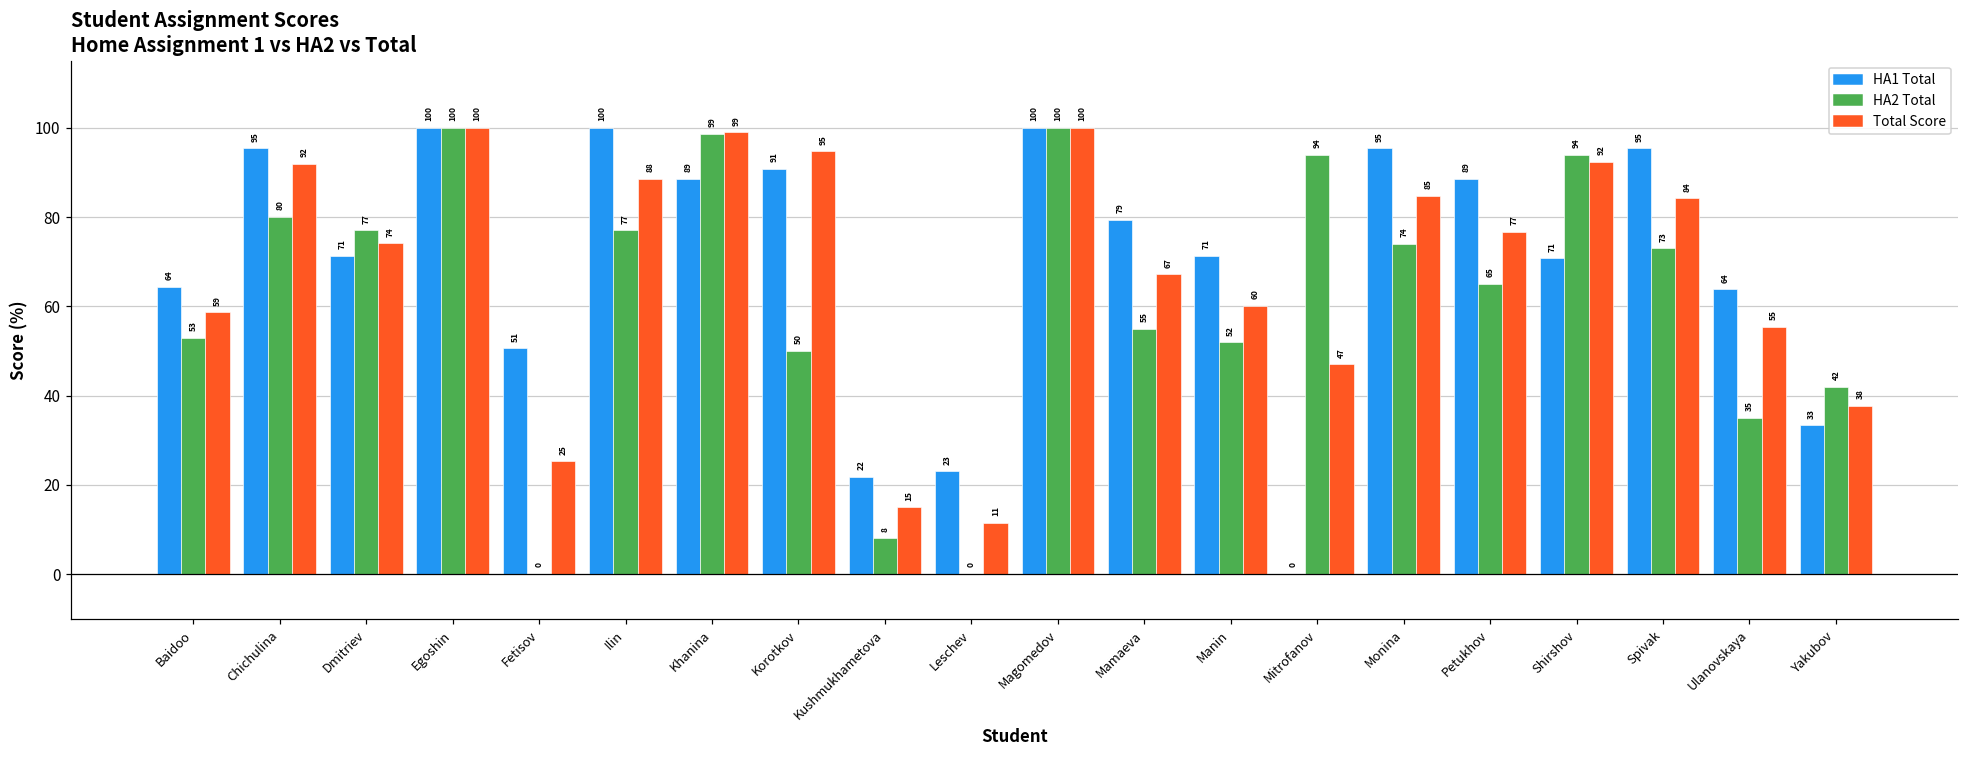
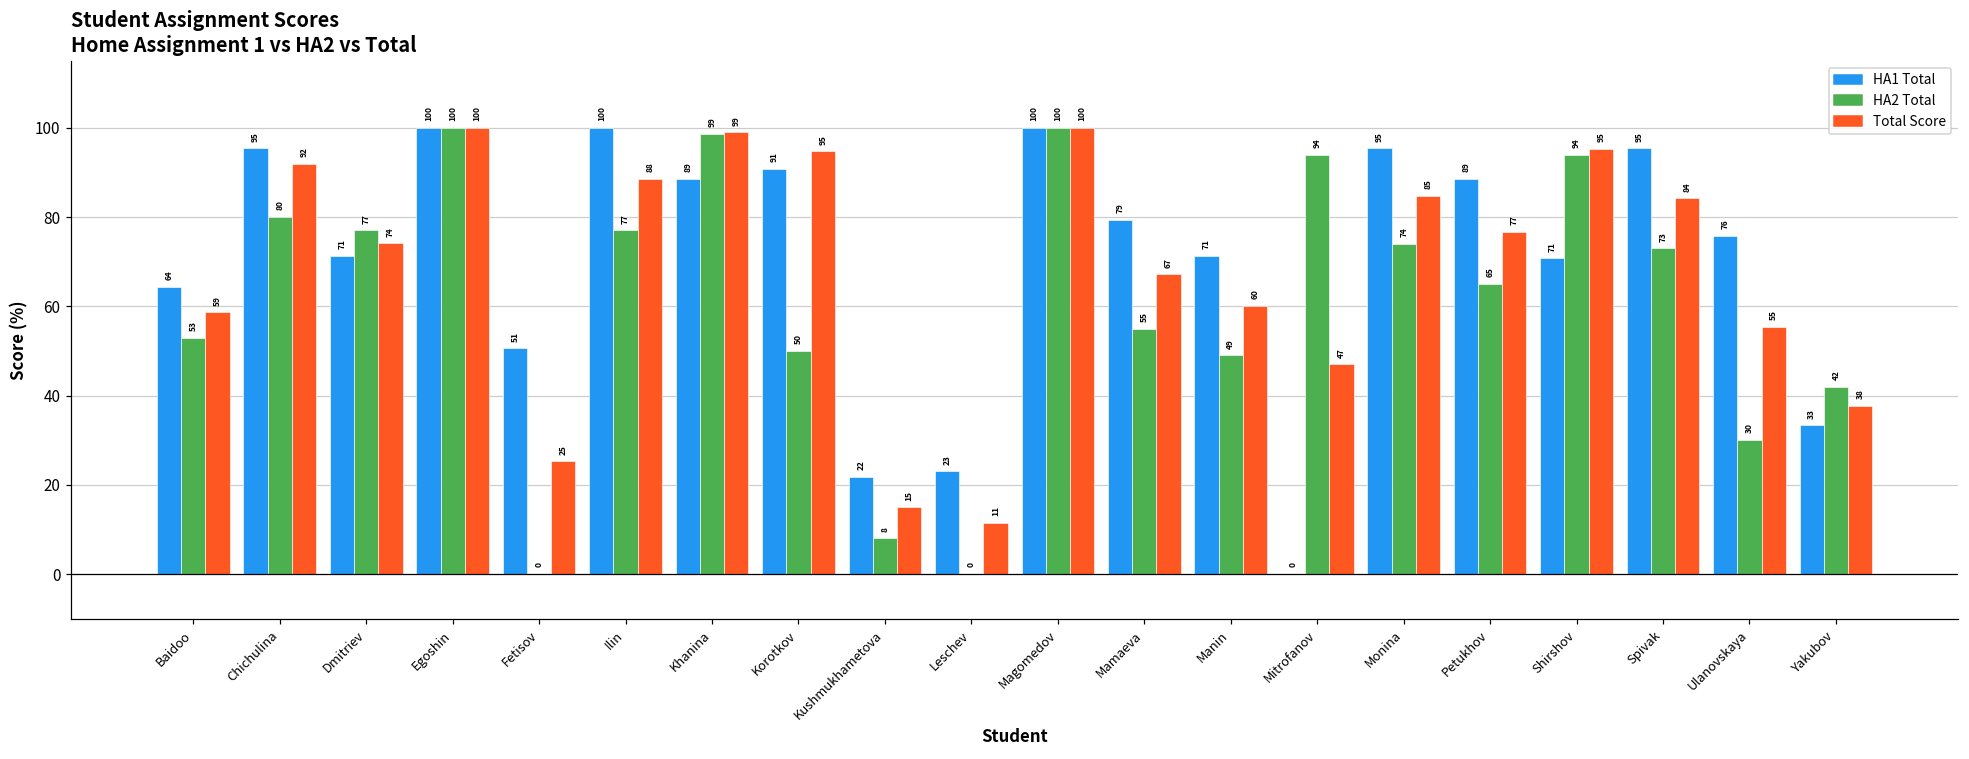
  {
    "HA1 Total": {
      "Baidoo": 64,
      "Chichulina": 95,
      "Dmitriev": 71,
      "Egoshin": 100,
      "Fetisov": 51,
      "Ilin": 100,
      "Khanina": 89,
      "Korotkov": 91,
      "Kushmukhametova": 22,
      "Leschev": 23,
      "Magomedov": 100,
      "Mamaeva": 79,
      "Manin": 71,
      "Mitrofanov": 0,
      "Monina": 95,
      "Petukhov": 89,
      "Shirshov": 71,
      "Spivak": 95,
-     "Ulanovskaya": 64,
+     "Ulanovskaya": 76,
      "Yakubov": 33
    },
    "HA2 Total": {
      "Baidoo": 53,
      "Chichulina": 80,
      "Dmitriev": 77,
      "Egoshin": 100,
      "Fetisov": 0,
      "Ilin": 77,
      "Khanina": 99,
      "Korotkov": 50,
      "Kushmukhametova": 8,
      "Leschev": 0,
      "Magomedov": 100,
      "Mamaeva": 55,
-     "Manin": 52,
+     "Manin": 49,
      "Mitrofanov": 94,
      "Monina": 74,
      "Petukhov": 65,
      "Shirshov": 94,
      "Spivak": 73,
-     "Ulanovskaya": 35,
+     "Ulanovskaya": 30,
      "Yakubov": 42
    },
    "Total Score": {
      "Baidoo": 59,
      "Chichulina": 92,
      "Dmitriev": 74,
      "Egoshin": 100,
      "Fetisov": 25,
      "Ilin": 88,
      "Khanina": 99,
      "Korotkov": 95,
      "Kushmukhametova": 15,
      "Leschev": 11,
      "Magomedov": 100,
      "Mamaeva": 67,
      "Manin": 60,
      "Mitrofanov": 47,
      "Monina": 85,
      "Petukhov": 77,
-     "Shirshov": 92,
+     "Shirshov": 95,
      "Spivak": 84,
      "Ulanovskaya": 55,
      "Yakubov": 38
    }
  }
